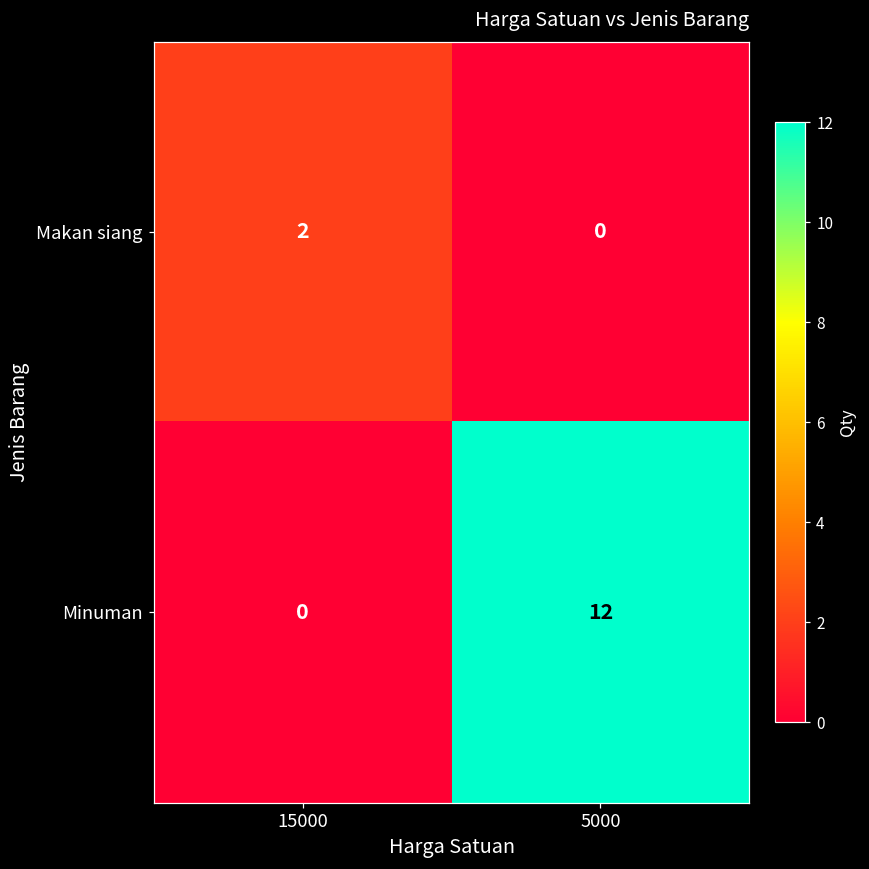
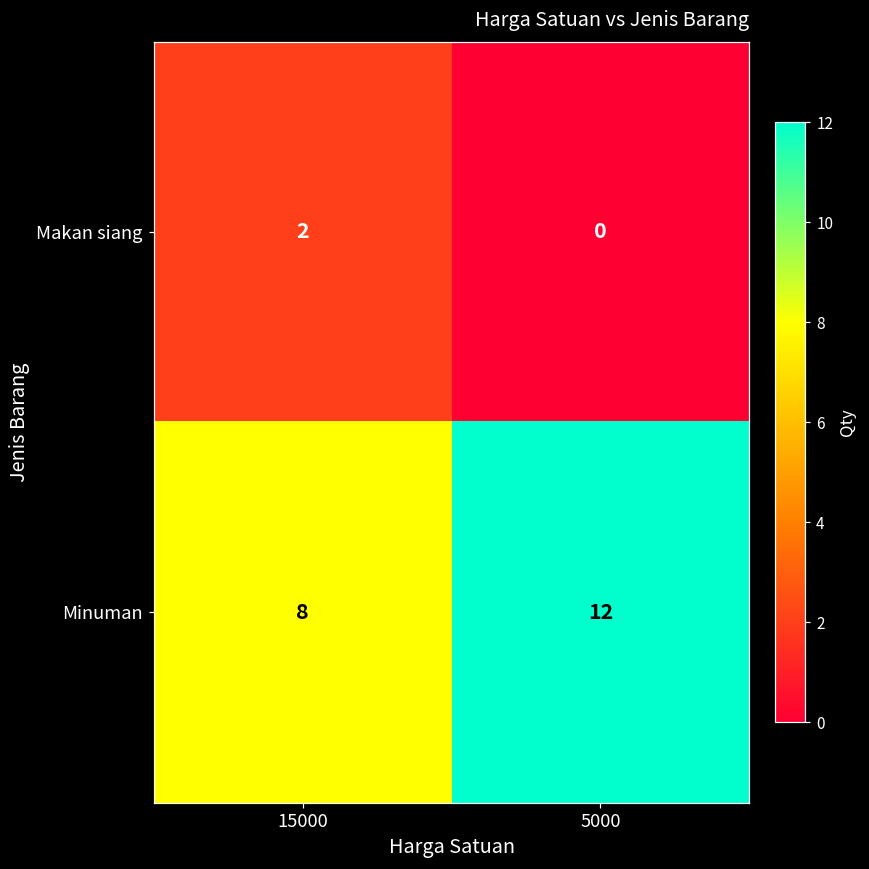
  {
    "Makan siang": {
      "15000": 2,
      "5000": 0
    },
    "Minuman": {
-     "15000": 0,
+     "15000": 8,
      "5000": 12
    }
  }
